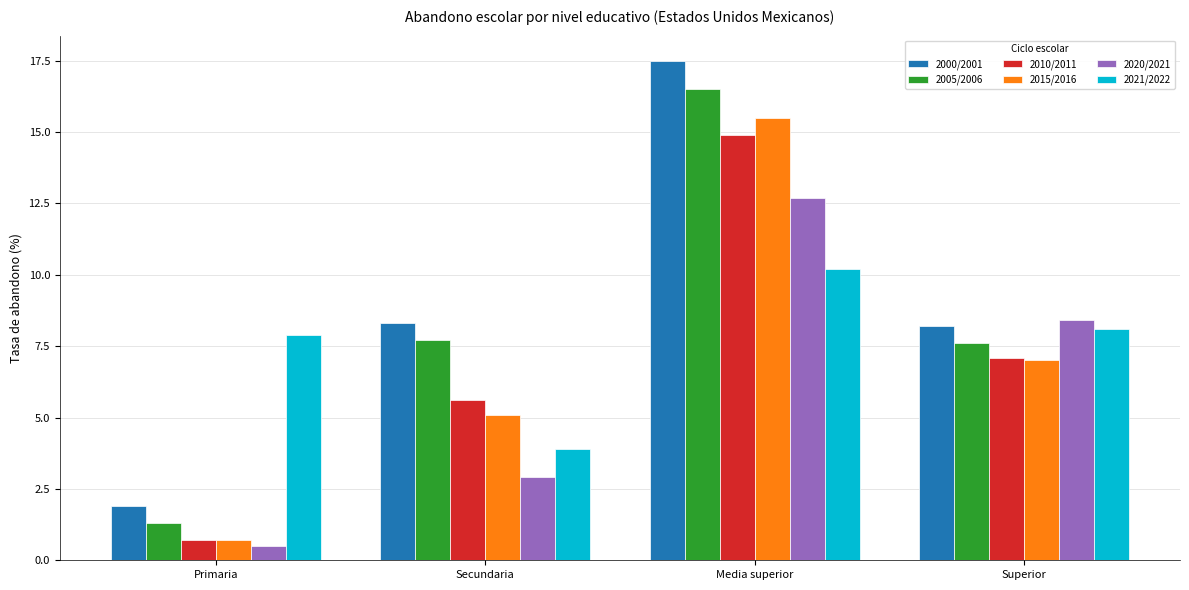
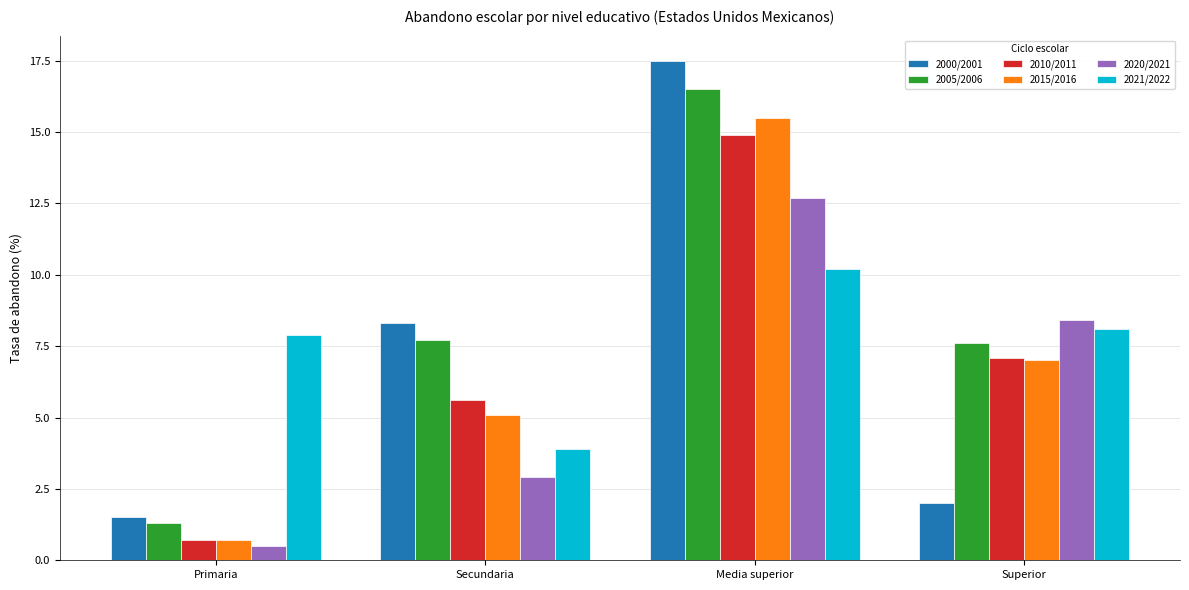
  {
    "2000/2001": {
-     "Primaria": 1.9,
+     "Primaria": 1.5,
      "Secundaria": 8.3,
      "Media superior": 17.5,
-     "Superior": 8.2
+     "Superior": 2.0
    },
    "2005/2006": {
      "Primaria": 1.3,
      "Secundaria": 7.7,
      "Media superior": 16.5,
      "Superior": 7.6
    },
    "2010/2011": {
      "Primaria": 0.7,
      "Secundaria": 5.6,
      "Media superior": 14.9,
      "Superior": 7.1
    },
    "2015/2016": {
      "Primaria": 0.7,
      "Secundaria": 5.1,
      "Media superior": 15.5,
      "Superior": 7.0
    },
    "2020/2021": {
      "Primaria": 0.5,
      "Secundaria": 2.9,
      "Media superior": 12.7,
      "Superior": 8.4
    },
    "2021/2022": {
      "Primaria": 7.9,
      "Secundaria": 3.9,
      "Media superior": 10.2,
      "Superior": 8.1
    }
  }
